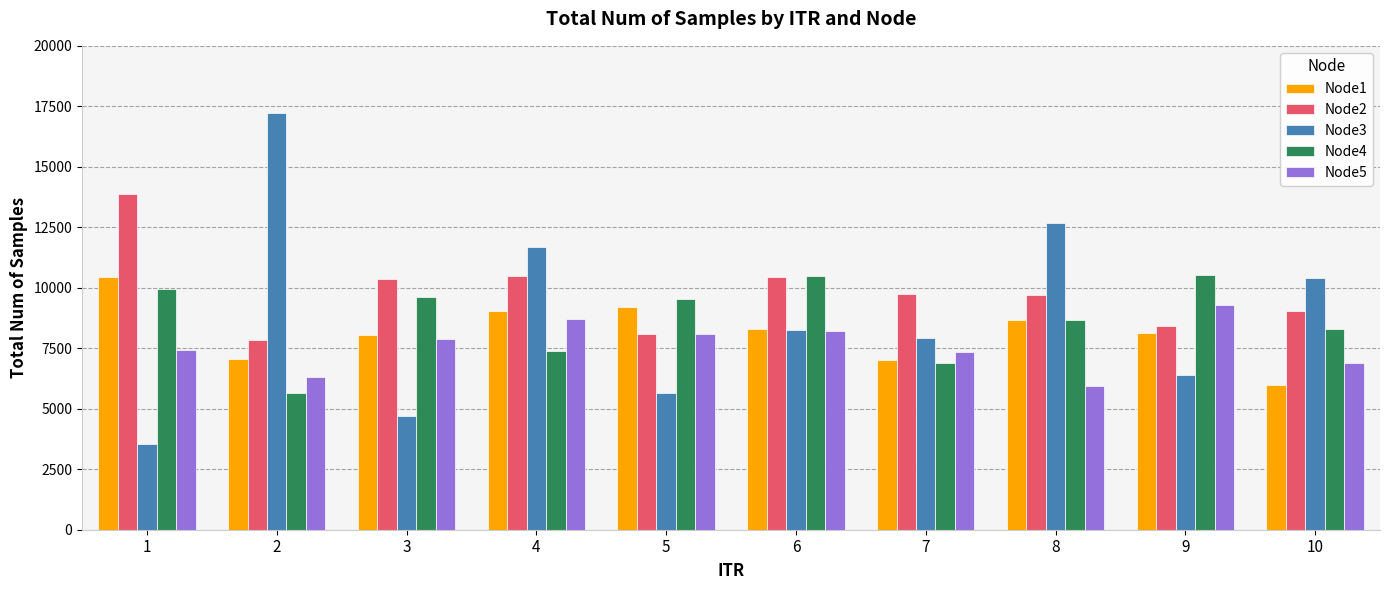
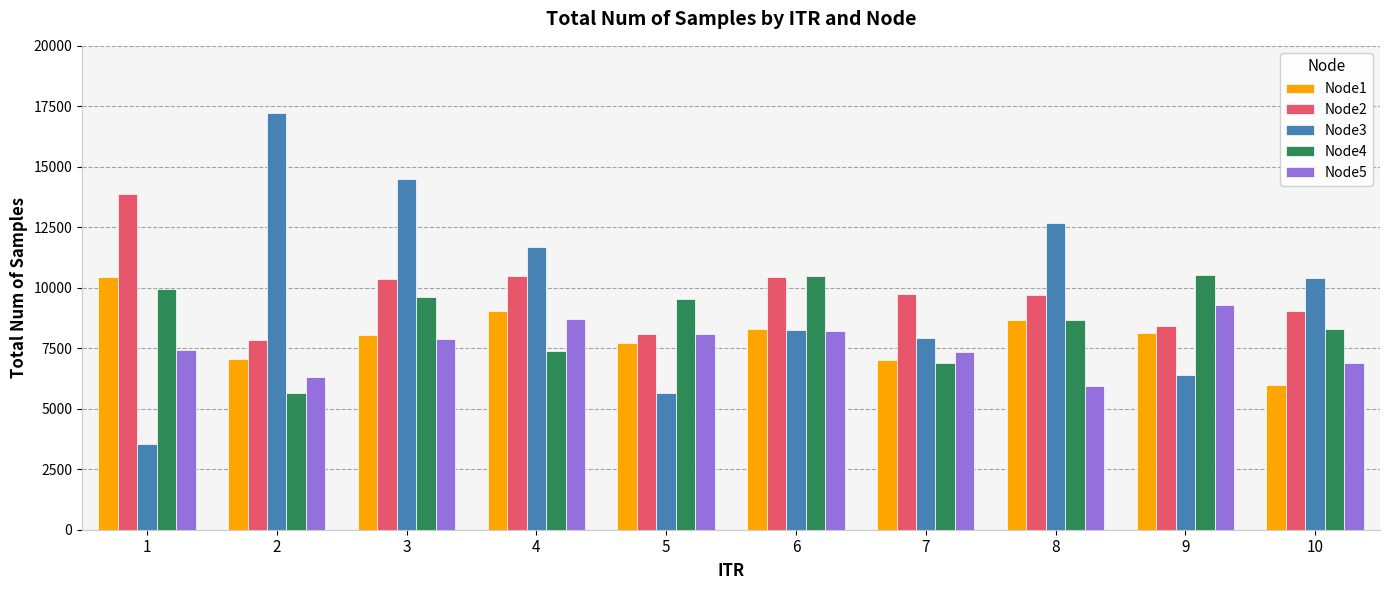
  {
    "Node1": {
      "1": 10400,
      "2": 7100,
      "3": 8100,
      "4": 9000,
-     "5": 9200,
+     "5": 7700,
      "6": 8300,
      "7": 7000,
      "8": 8700,
      "9": 8100,
      "10": 6000
    },
    "Node2": {
      "1": 13900,
      "2": 7800,
      "3": 10400,
      "4": 10500,
      "5": 8100,
      "6": 10400,
      "7": 9700,
      "8": 9700,
      "9": 8400,
      "10": 9100
    },
    "Node3": {
      "1": 3600,
      "2": 17200,
-     "3": 4700,
+     "3": 14500,
      "4": 11700,
      "5": 5600,
      "6": 8300,
      "7": 7900,
      "8": 12700,
      "9": 6400,
      "10": 10400
    },
    "Node4": {
      "1": 9900,
      "2": 5600,
      "3": 9600,
      "4": 7400,
      "5": 9500,
      "6": 10500,
      "7": 6900,
      "8": 8600,
      "9": 10500,
      "10": 8300
    },
    "Node5": {
      "1": 7400,
      "2": 6300,
      "3": 7900,
      "4": 8700,
      "5": 8100,
      "6": 8200,
      "7": 7400,
      "8": 5900,
      "9": 9300,
      "10": 6900
    }
  }
